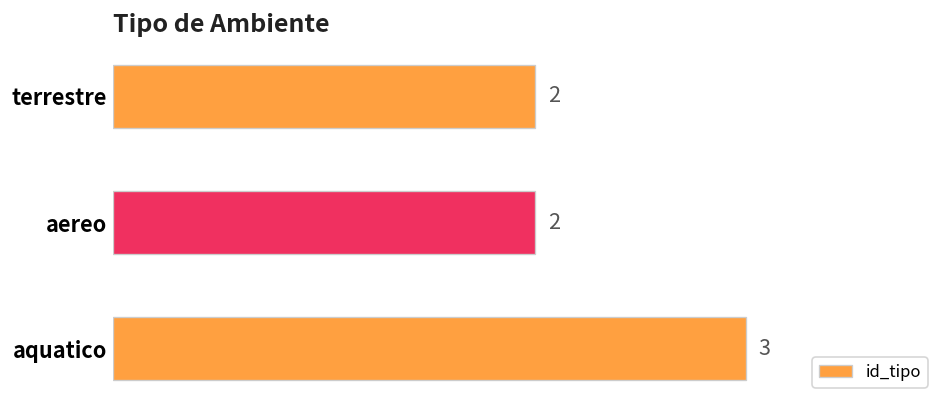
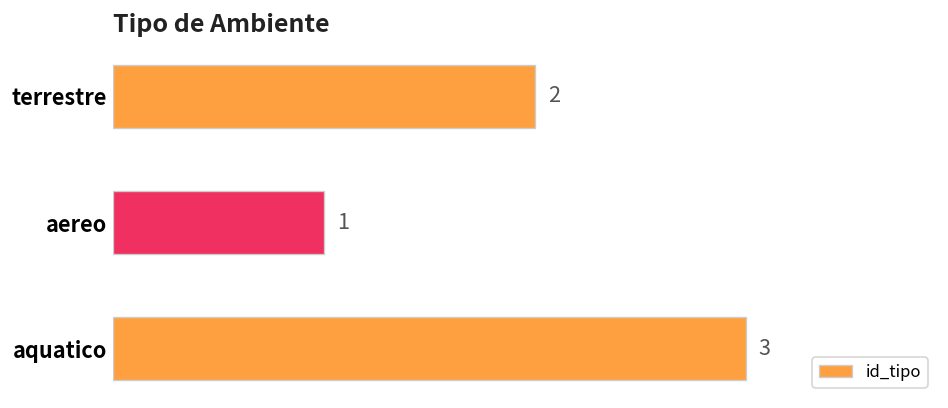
  {
    "terrestre": 2,
-   "aereo": 2,
+   "aereo": 1,
    "aquatico": 3
  }
